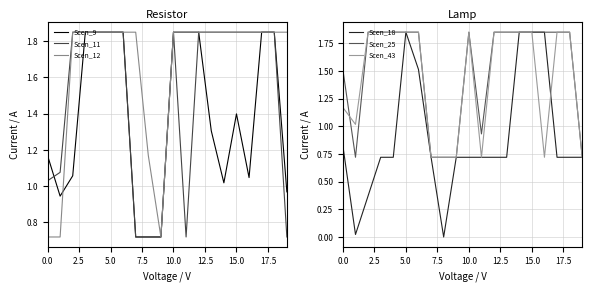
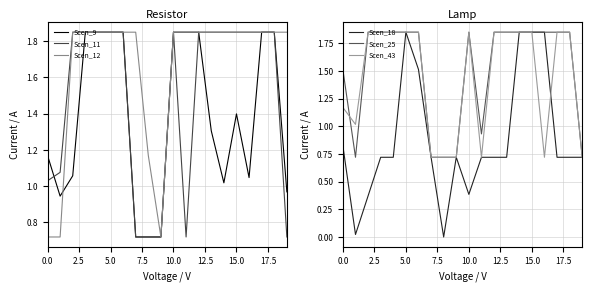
  {
    "Resistor": {
      "Scen_9": {
        "0.0": 1.17,
        "15.0": 1.40
      },
      "Scen_11": {
        "0.0": 1.03
      },
      "Scen_12": {
        "0.0": 0.72
      }
    },
    "Lamp": {
      "Scen_18": {
        "0.0": 0.82,
-       "10.0": 0.72
+       "10.0": 0.38
      },
      "Scen_25": {
        "0.0": 1.51
      },
      "Scen_43": {
        "0.0": 1.17
      }
    }
  }
